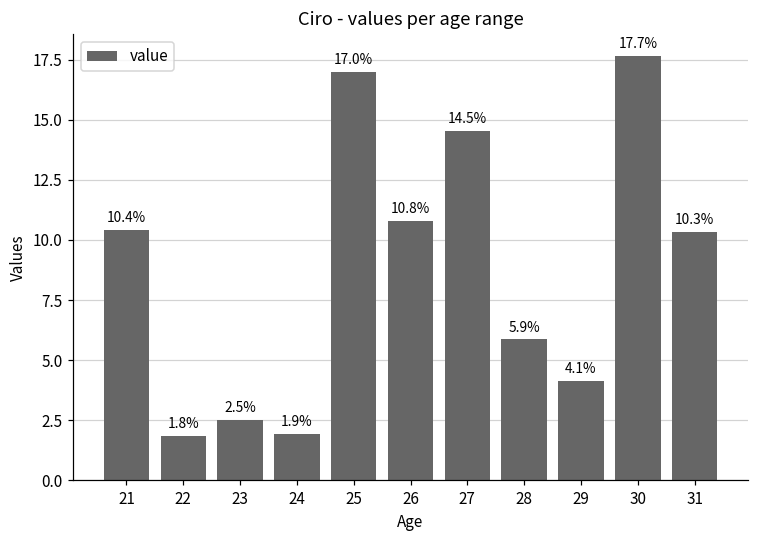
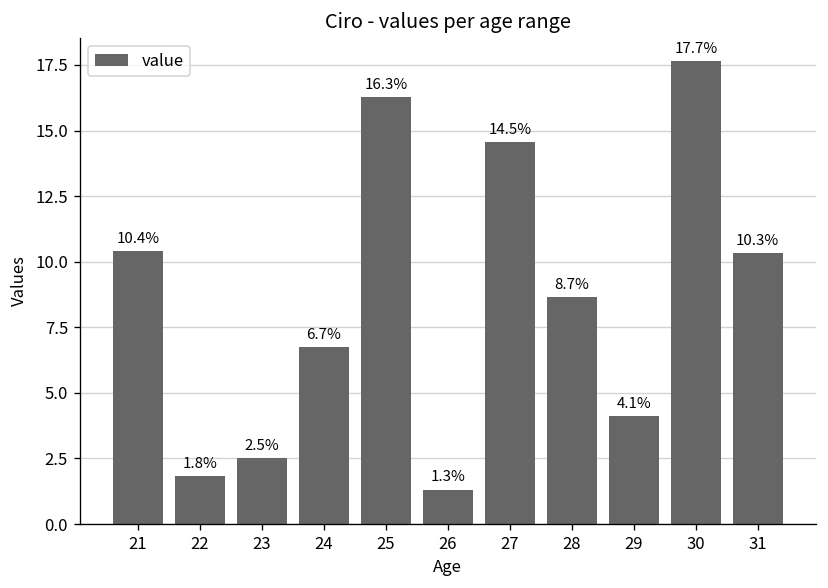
  {
    "21": "10.4%",
    "22": "1.8%",
    "23": "2.5%",
-   "24": "1.9%",
-   "25": "17.0%",
-   "26": "10.8%",
+   "24": "6.7%",
+   "25": "16.3%",
+   "26": "1.3%",
    "27": "14.5%",
-   "28": "5.9%",
+   "28": "8.7%",
    "29": "4.1%",
    "30": "17.7%",
    "31": "10.3%"
  }
